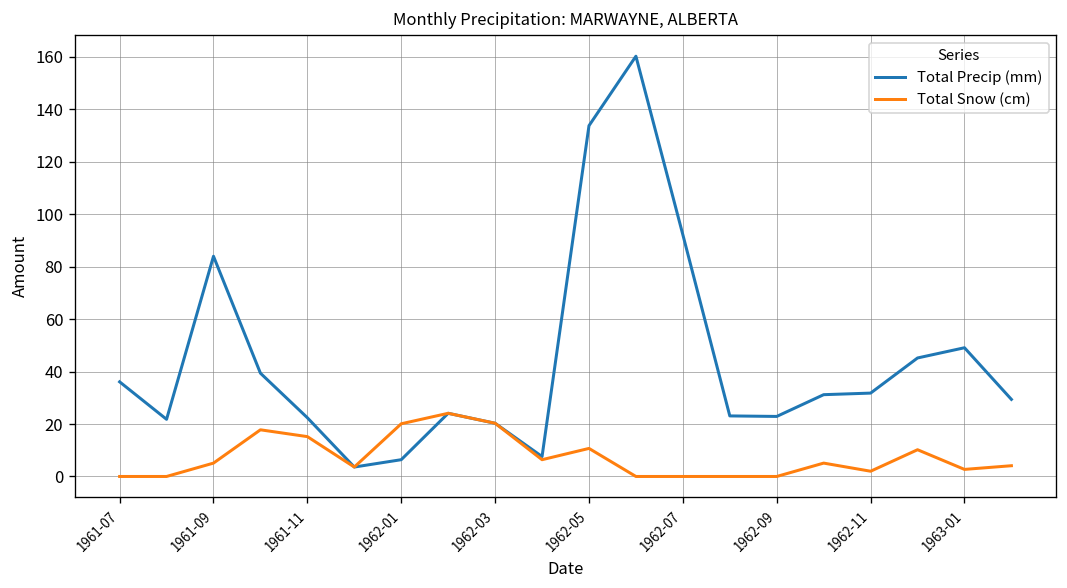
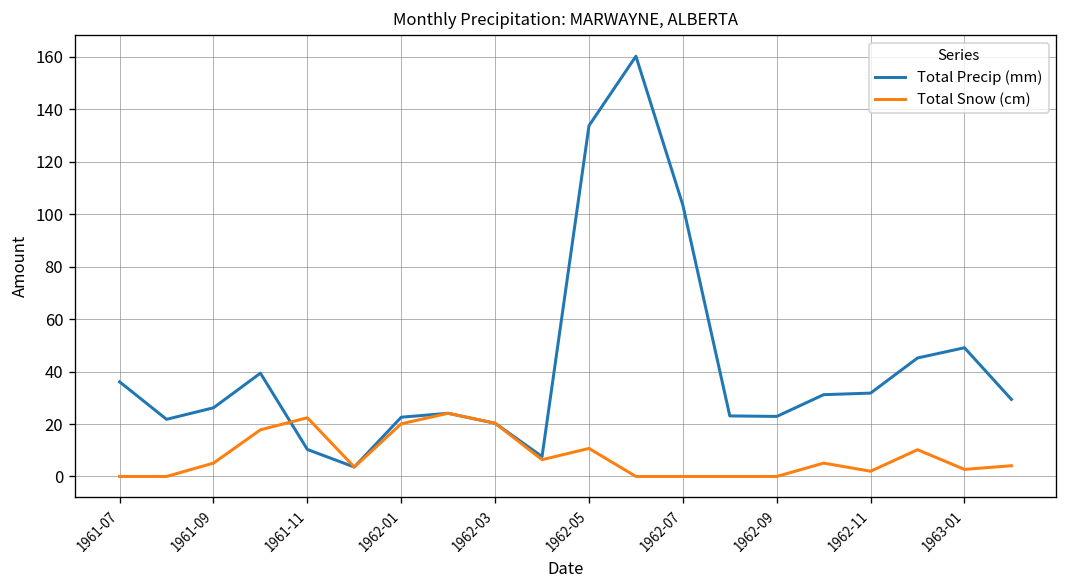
  {
    "Total Precip (mm)": {
      "1961-07": 36,
-     "1961-09": 84,
-     "1961-11": 22,
-     "1962-01": 6,
+     "1961-09": 26,
+     "1961-11": 10,
+     "1962-01": 23,
      "1962-05": 134,
-     "1962-07": 92,
+     "1962-07": 104,
      "1962-09": 23,
      "1962-11": 32,
      "1963-01": 49
    },
    "Total Snow (cm)": {
      "1961-07": 0,
      "1961-09": 5,
-     "1961-11": 15,
+     "1961-11": 22,
      "1962-01": 20,
      "1962-05": 11,
      "1962-07": 0,
      "1962-09": 0,
      "1962-11": 2,
      "1963-01": 3
    }
  }
